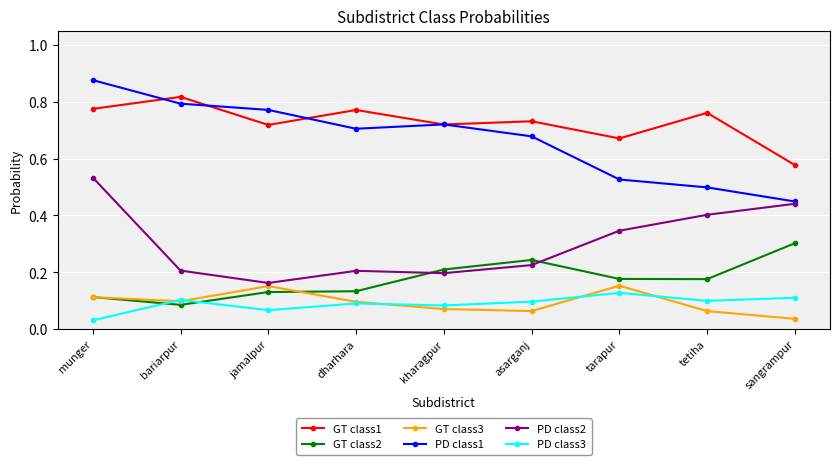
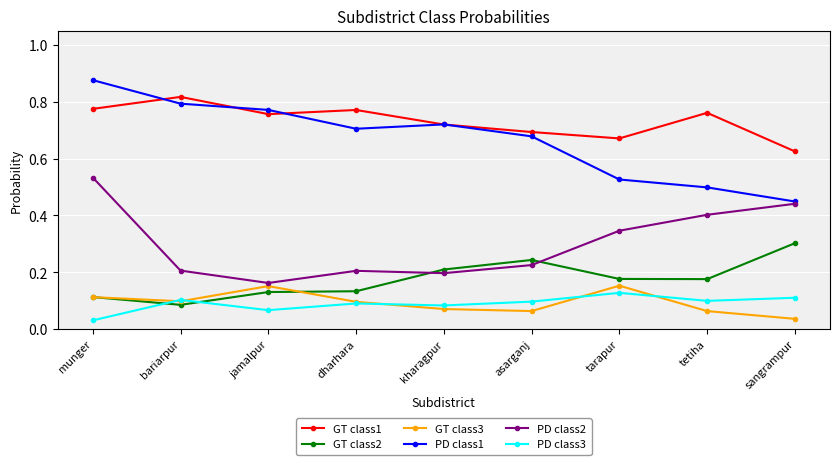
  {
    "GT class1": {
      "munger": 0.77,
      "bariarpur": 0.82,
-     "jamalpur": 0.72,
+     "jamalpur": 0.76,
      "dharhara": 0.77,
-     "asarganj": 0.73,
+     "asarganj": 0.69,
      "tarapur": 0.67,
      "tetiha": 0.76,
-     "sangrampur": 0.58
+     "sangrampur": 0.63
    },
    "GT class2": {
      "bariarpur": 0.09,
      "jamalpur": 0.13,
      "dharhara": 0.13,
      "kharagpur": 0.21,
      "asarganj": 0.24,
      "tarapur": 0.18,
      "tetiha": 0.18,
      "sangrampur": 0.30
    },
    "GT class3": {
      "jamalpur": 0.15,
      "kharagpur": 0.07,
      "asarganj": 0.06,
      "tarapur": 0.15,
      "tetiha": 0.06,
      "sangrampur": 0.04
    },
    "PD class1": {
      "munger": 0.88,
      "bariarpur": 0.79,
      "jamalpur": 0.77,
      "dharhara": 0.70,
      "asarganj": 0.68,
      "tarapur": 0.53,
      "tetiha": 0.50
    },
    "PD class2": {
      "munger": 0.53,
      "bariarpur": 0.21,
      "jamalpur": 0.16,
      "dharhara": 0.21,
      "kharagpur": 0.20,
      "asarganj": 0.23,
      "tarapur": 0.35,
      "tetiha": 0.40
    },
    "PD class3": {
      "munger": 0.03,
      "jamalpur": 0.07,
      "kharagpur": 0.08,
      "asarganj": 0.10,
      "tarapur": 0.13,
      "tetiha": 0.10,
      "sangrampur": 0.11
    }
  }
